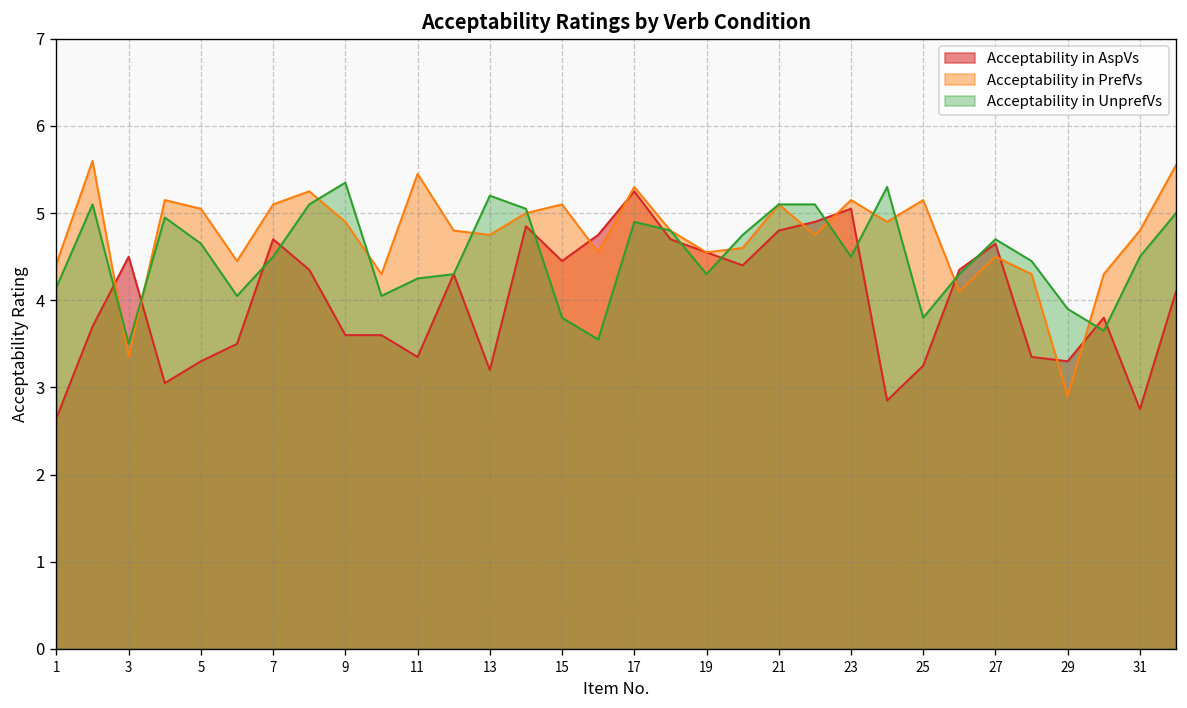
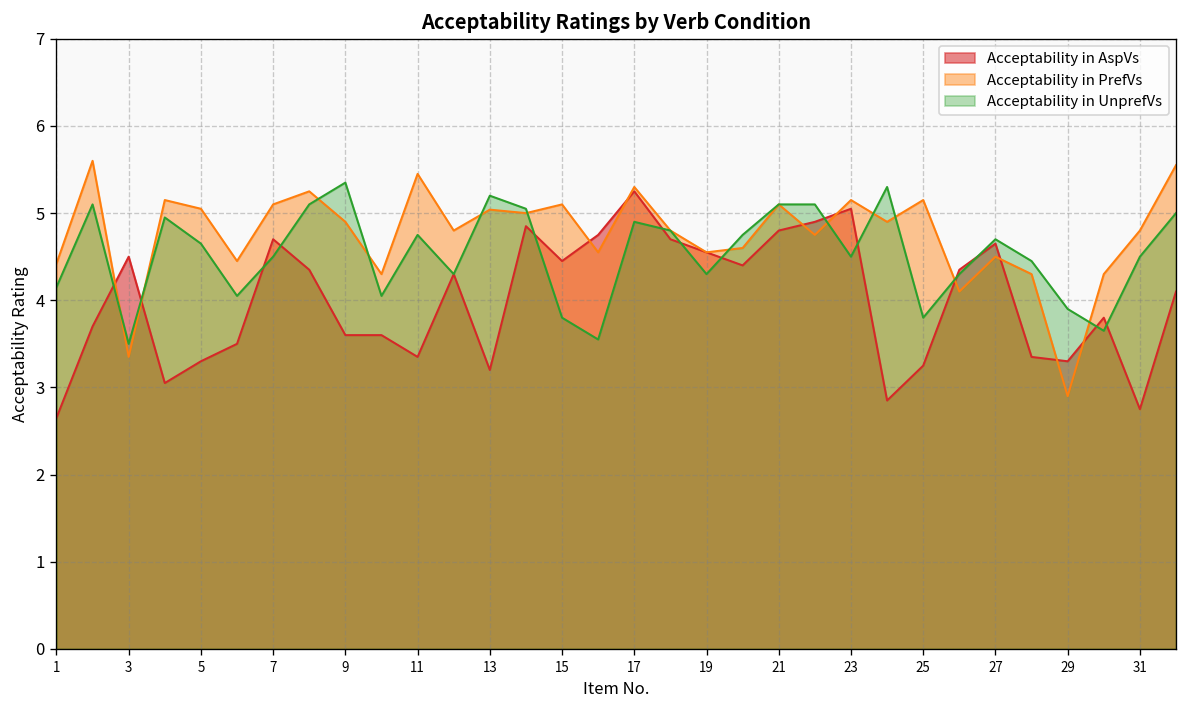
  {
    "Acceptability in AspVs": {
      "1": 2.7,
      "3": 4.5,
      "5": 3.3,
      "7": 4.7,
      "9": 3.6,
      "11": 3.4,
      "13": 3.2,
      "15": 4.5,
      "17": 5.3,
      "21": 4.8,
      "23": 5.1,
      "25": 3.3,
      "27": 4.7,
      "29": 3.3,
      "31": 2.8
    },
    "Acceptability in PrefVs": {
      "1": 4.4,
      "3": 3.4,
      "5": 5.1,
      "7": 5.1,
      "9": 4.9,
      "11": 5.5,
-     "13": 4.8,
+     "13": 5.0,
      "15": 5.1,
      "17": 5.3,
      "23": 5.2,
      "25": 5.2,
      "27": 4.5,
      "29": 2.9,
      "31": 4.8
    },
    "Acceptability in UnprefVs": {
      "1": 4.2,
      "3": 3.5,
      "5": 4.7,
      "7": 4.5,
      "9": 5.4,
-     "11": 4.3,
+     "11": 4.8,
      "13": 5.2,
      "15": 3.8,
      "17": 4.9,
      "19": 4.3,
      "23": 4.5,
      "25": 3.8,
      "27": 4.7,
      "29": 3.9,
      "31": 4.5
    }
  }
